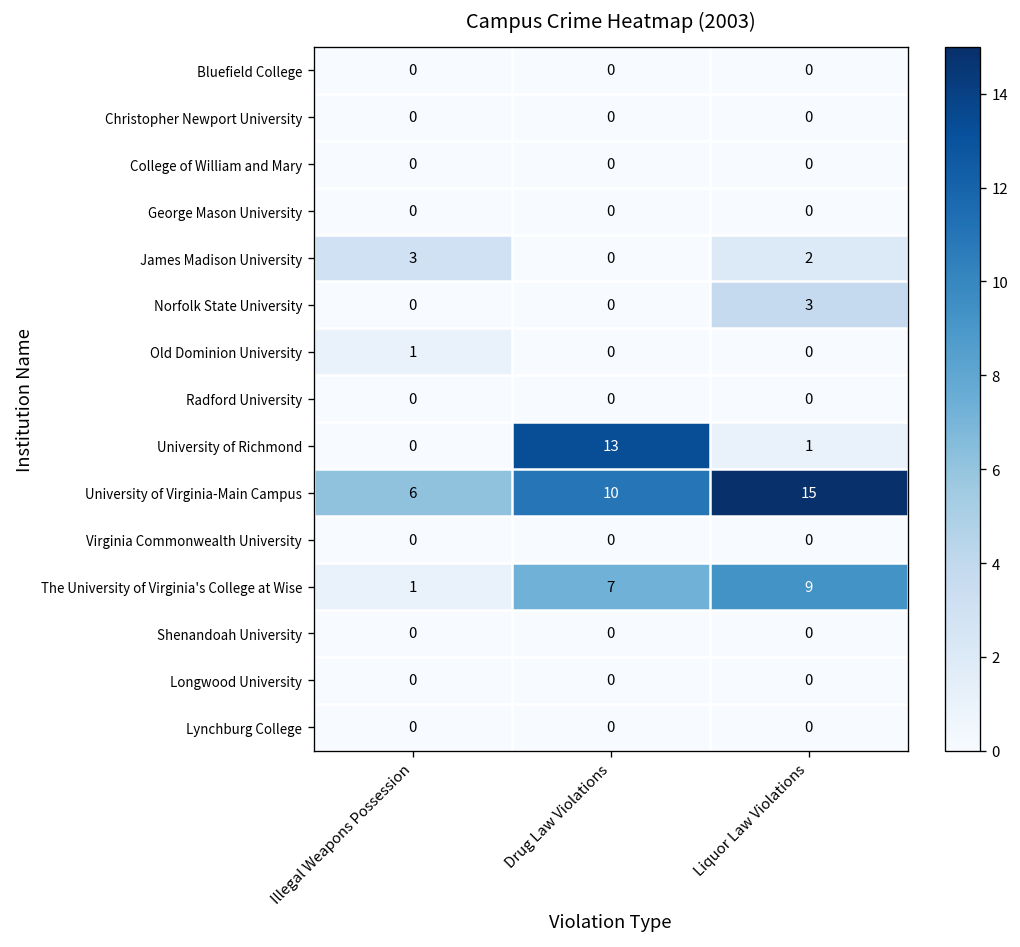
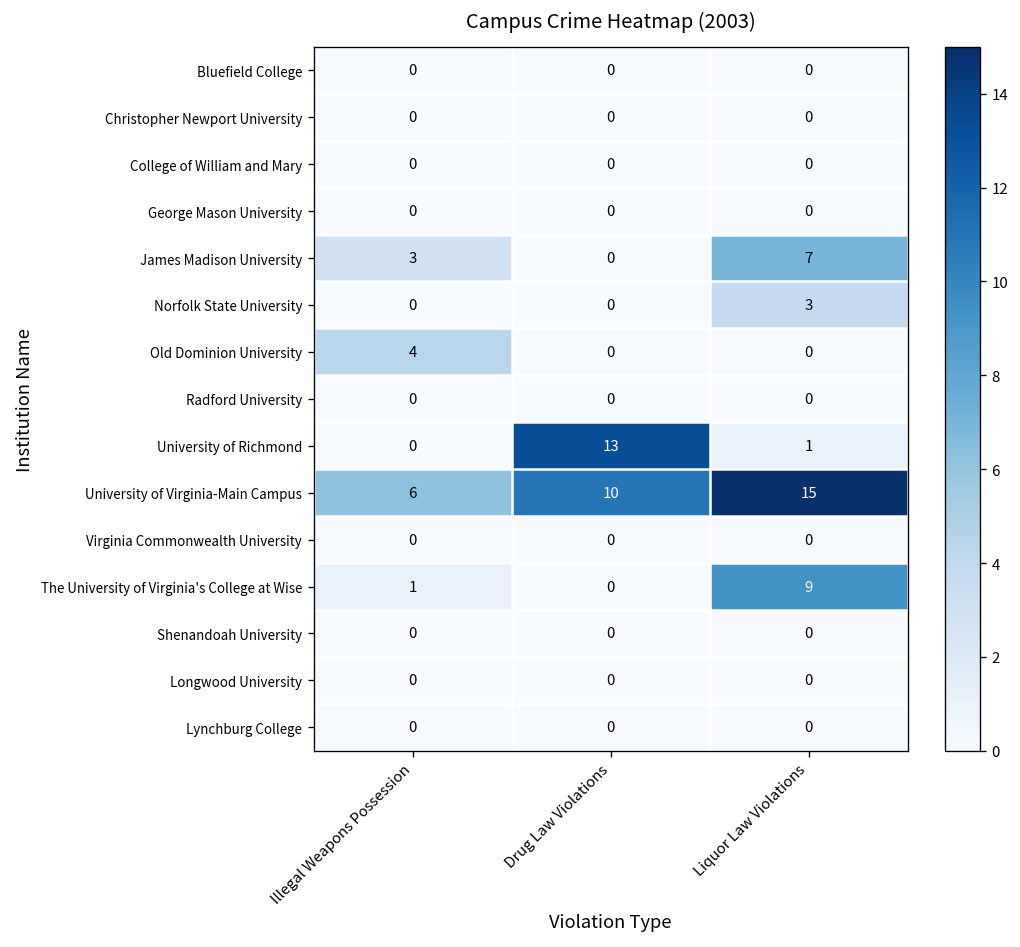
  {
    "Bluefield College": {
      "Illegal Weapons Possession": 0,
      "Drug Law Violations": 0,
      "Liquor Law Violations": 0
    },
    "Christopher Newport University": {
      "Illegal Weapons Possession": 0,
      "Drug Law Violations": 0,
      "Liquor Law Violations": 0
    },
    "College of William and Mary": {
      "Illegal Weapons Possession": 0,
      "Drug Law Violations": 0,
      "Liquor Law Violations": 0
    },
    "George Mason University": {
      "Illegal Weapons Possession": 0,
      "Drug Law Violations": 0,
      "Liquor Law Violations": 0
    },
    "James Madison University": {
      "Illegal Weapons Possession": 3,
      "Drug Law Violations": 0,
-     "Liquor Law Violations": 2
+     "Liquor Law Violations": 7
    },
    "Norfolk State University": {
      "Illegal Weapons Possession": 0,
      "Drug Law Violations": 0,
      "Liquor Law Violations": 3
    },
    "Old Dominion University": {
-     "Illegal Weapons Possession": 1,
+     "Illegal Weapons Possession": 4,
      "Drug Law Violations": 0,
      "Liquor Law Violations": 0
    },
    "Radford University": {
      "Illegal Weapons Possession": 0,
      "Drug Law Violations": 0,
      "Liquor Law Violations": 0
    },
    "University of Richmond": {
      "Illegal Weapons Possession": 0,
      "Drug Law Violations": 13,
      "Liquor Law Violations": 1
    },
    "University of Virginia-Main Campus": {
      "Illegal Weapons Possession": 6,
      "Drug Law Violations": 10,
      "Liquor Law Violations": 15
    },
    "Virginia Commonwealth University": {
      "Illegal Weapons Possession": 0,
      "Drug Law Violations": 0,
      "Liquor Law Violations": 0
    },
    "The University of Virginia's College at Wise": {
      "Illegal Weapons Possession": 1,
-     "Drug Law Violations": 7,
+     "Drug Law Violations": 0,
      "Liquor Law Violations": 9
    },
    "Shenandoah University": {
      "Illegal Weapons Possession": 0,
      "Drug Law Violations": 0,
      "Liquor Law Violations": 0
    },
    "Longwood University": {
      "Illegal Weapons Possession": 0,
      "Drug Law Violations": 0,
      "Liquor Law Violations": 0
    },
    "Lynchburg College": {
      "Illegal Weapons Possession": 0,
      "Drug Law Violations": 0,
      "Liquor Law Violations": 0
    }
  }
